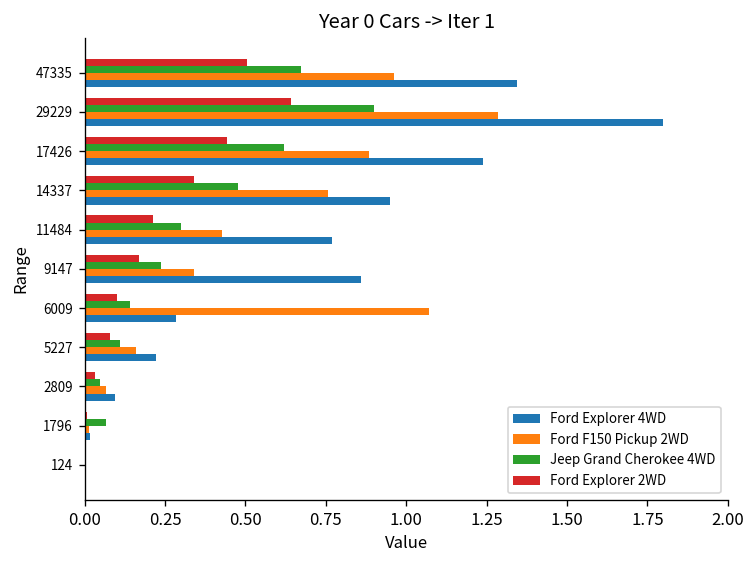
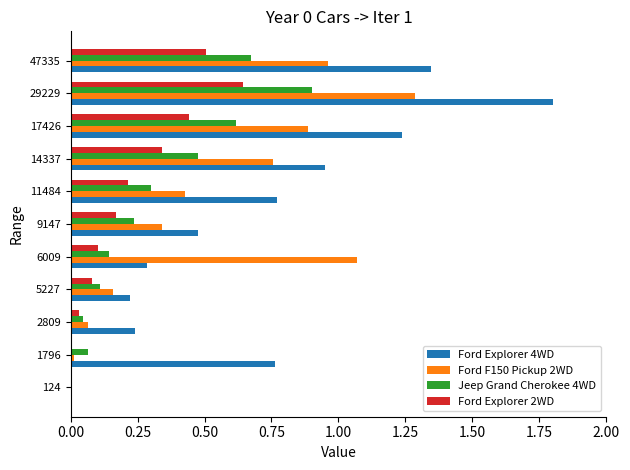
  {
    "Ford Explorer 4WD": {
      "47335": 1.35,
      "29229": 1.80,
      "17426": 1.24,
      "14337": 0.95,
      "11484": 0.77,
-     "9147": 0.86,
+     "9147": 0.48,
      "6009": 0.28,
      "5227": 0.22,
-     "2809": 0.09,
-     "1796": 0.02
+     "2809": 0.24,
+     "1796": 0.76
    },
    "Ford F150 Pickup 2WD": {
      "47335": 0.96,
      "29229": 1.29,
      "17426": 0.88,
      "14337": 0.76,
      "11484": 0.43,
      "9147": 0.34,
      "6009": 1.07,
      "5227": 0.16,
      "2809": 0.07,
      "1796": 0.01
    },
    "Jeep Grand Cherokee 4WD": {
      "47335": 0.67,
      "29229": 0.90,
      "17426": 0.62,
      "14337": 0.48,
      "11484": 0.30,
      "9147": 0.24,
      "6009": 0.14,
      "5227": 0.11,
      "2809": 0.05,
      "1796": 0.07
    },
    "Ford Explorer 2WD": {
      "47335": 0.51,
      "29229": 0.64,
      "17426": 0.44,
      "14337": 0.34,
      "11484": 0.21,
      "9147": 0.17,
      "6009": 0.10,
      "5227": 0.08,
      "2809": 0.03
    }
  }
